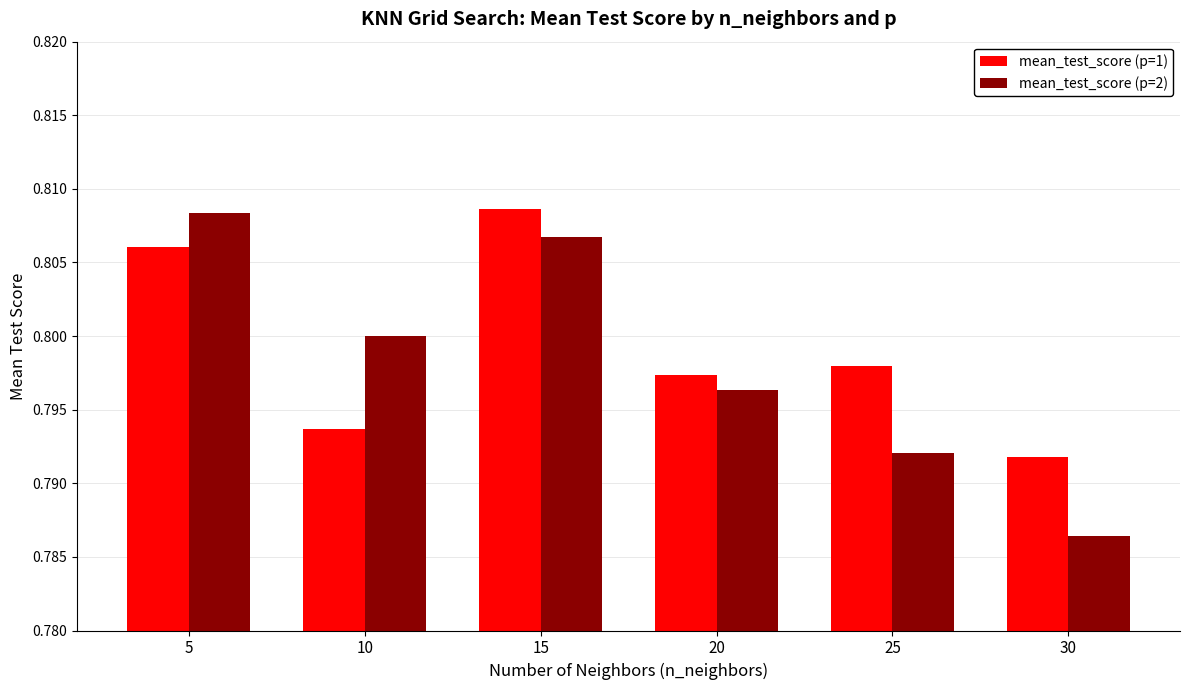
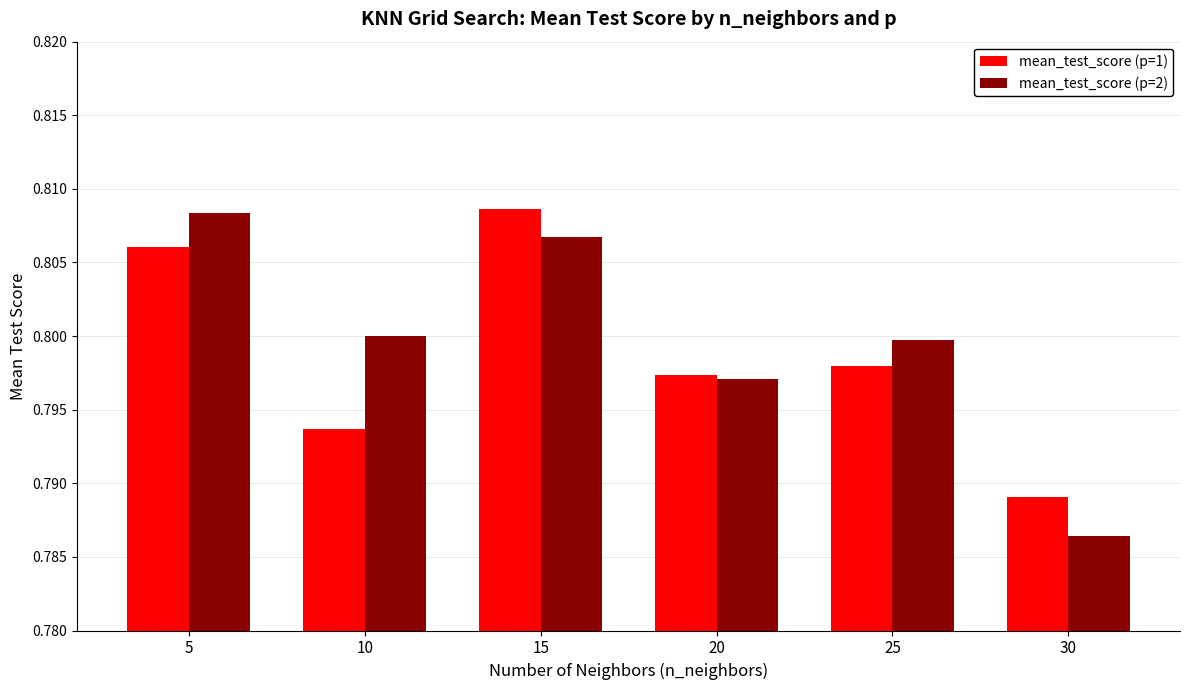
  {
    "mean_test_score (p=1)": {
      "5": 0.8060,
      "10": 0.7937,
      "15": 0.8086,
      "20": 0.7974,
      "25": 0.7980,
-     "30": 0.7918
+     "30": 0.7891
    },
    "mean_test_score (p=2)": {
      "5": 0.8083,
      "10": 0.8000,
      "15": 0.8068,
-     "20": 0.7963,
-     "25": 0.7921,
+     "20": 0.7971,
+     "25": 0.7998,
      "30": 0.7864
    }
  }
